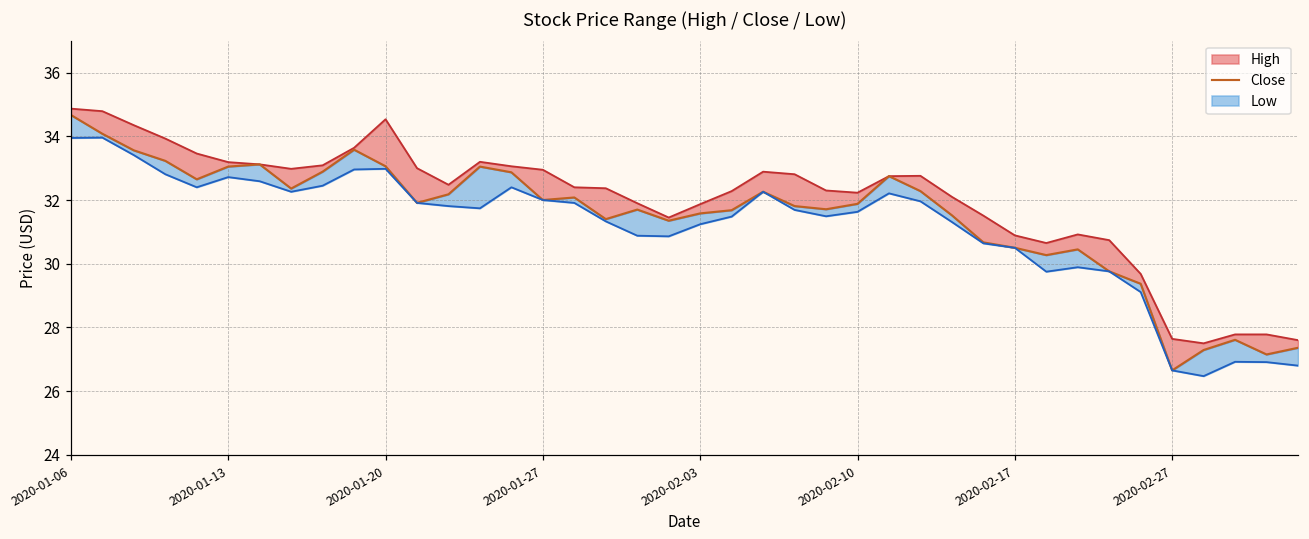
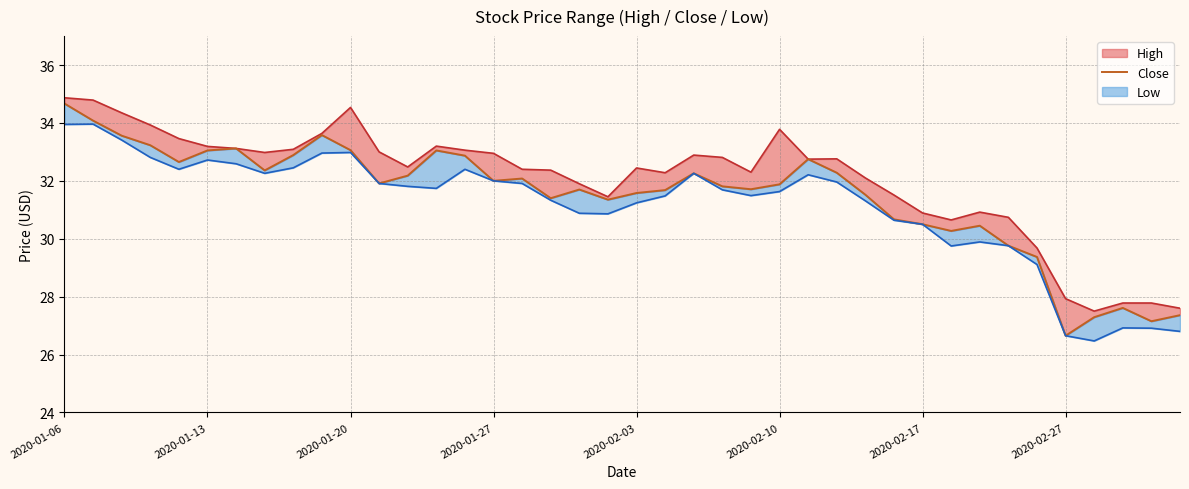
  {
    "High": {
      "2020-01-06": 34.9,
      "2020-01-13": 33.2,
      "2020-01-20": 34.5,
      "2020-01-27": 33.0,
-     "2020-02-03": 31.9,
-     "2020-02-10": 32.2,
+     "2020-02-03": 32.4,
+     "2020-02-10": 33.8,
      "2020-02-17": 30.9,
-     "2020-02-27": 27.6
+     "2020-02-27": 27.9
    }
  }
